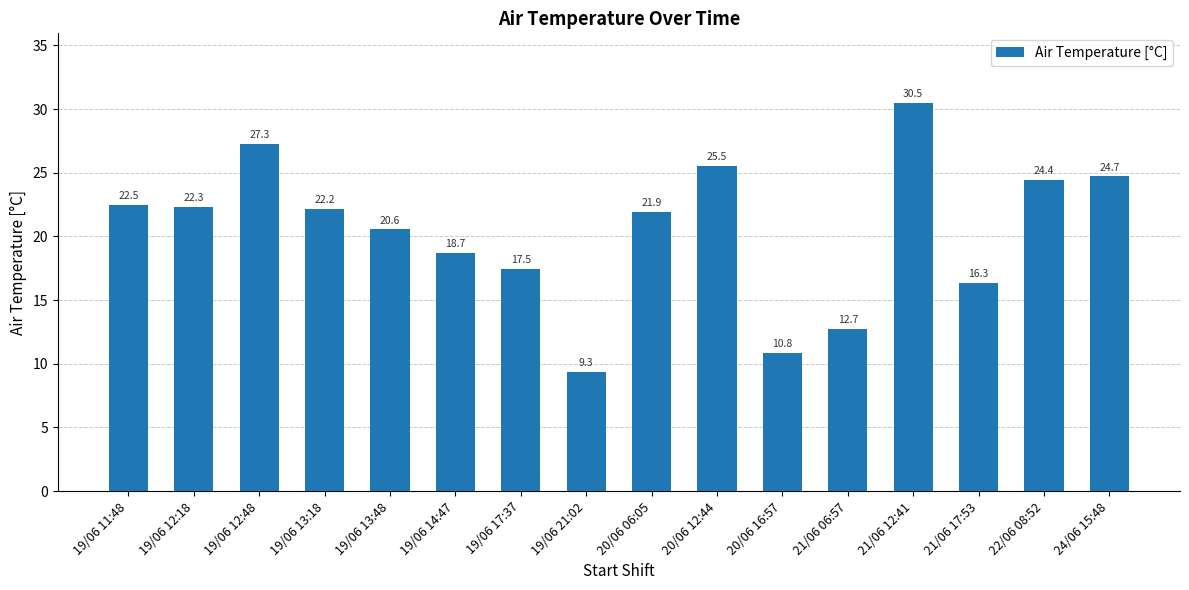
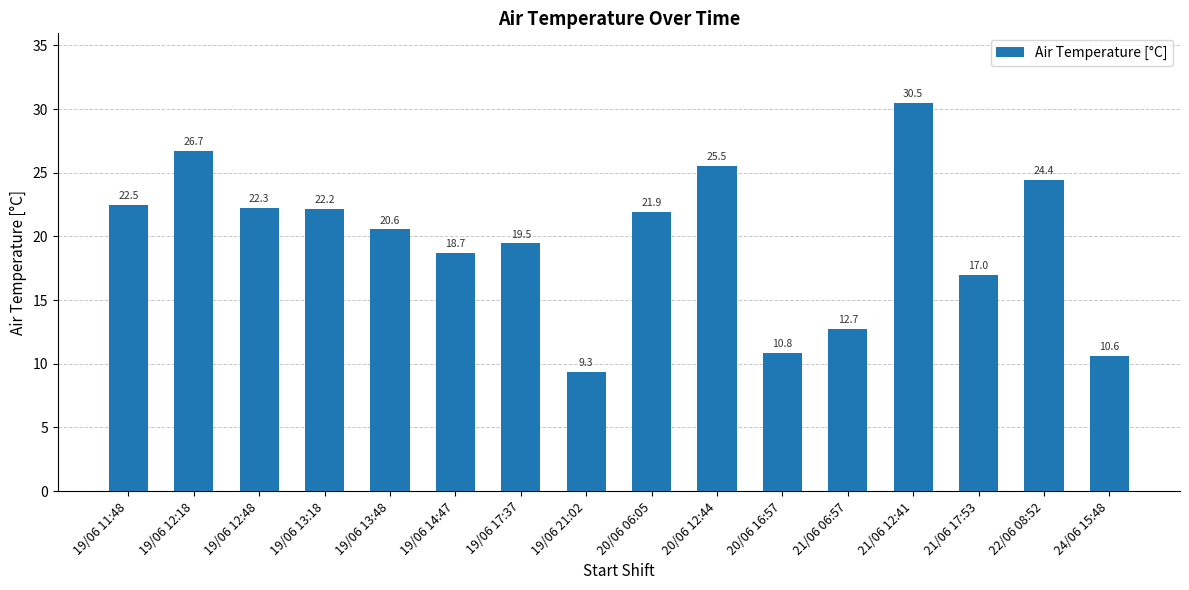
  {
    "19/06 11:48": 22.5,
-   "19/06 12:18": 22.3,
-   "19/06 12:48": 27.3,
+   "19/06 12:18": 26.7,
+   "19/06 12:48": 22.3,
    "19/06 13:18": 22.2,
    "19/06 13:48": 20.6,
    "19/06 14:47": 18.7,
-   "19/06 17:37": 17.5,
+   "19/06 17:37": 19.5,
    "19/06 21:02": 9.3,
    "20/06 06:05": 21.9,
    "20/06 12:44": 25.5,
    "20/06 16:57": 10.8,
    "21/06 06:57": 12.7,
    "21/06 12:41": 30.5,
-   "21/06 17:53": 16.3,
+   "21/06 17:53": 17.0,
    "22/06 08:52": 24.4,
-   "24/06 15:48": 24.7
+   "24/06 15:48": 10.6
  }
